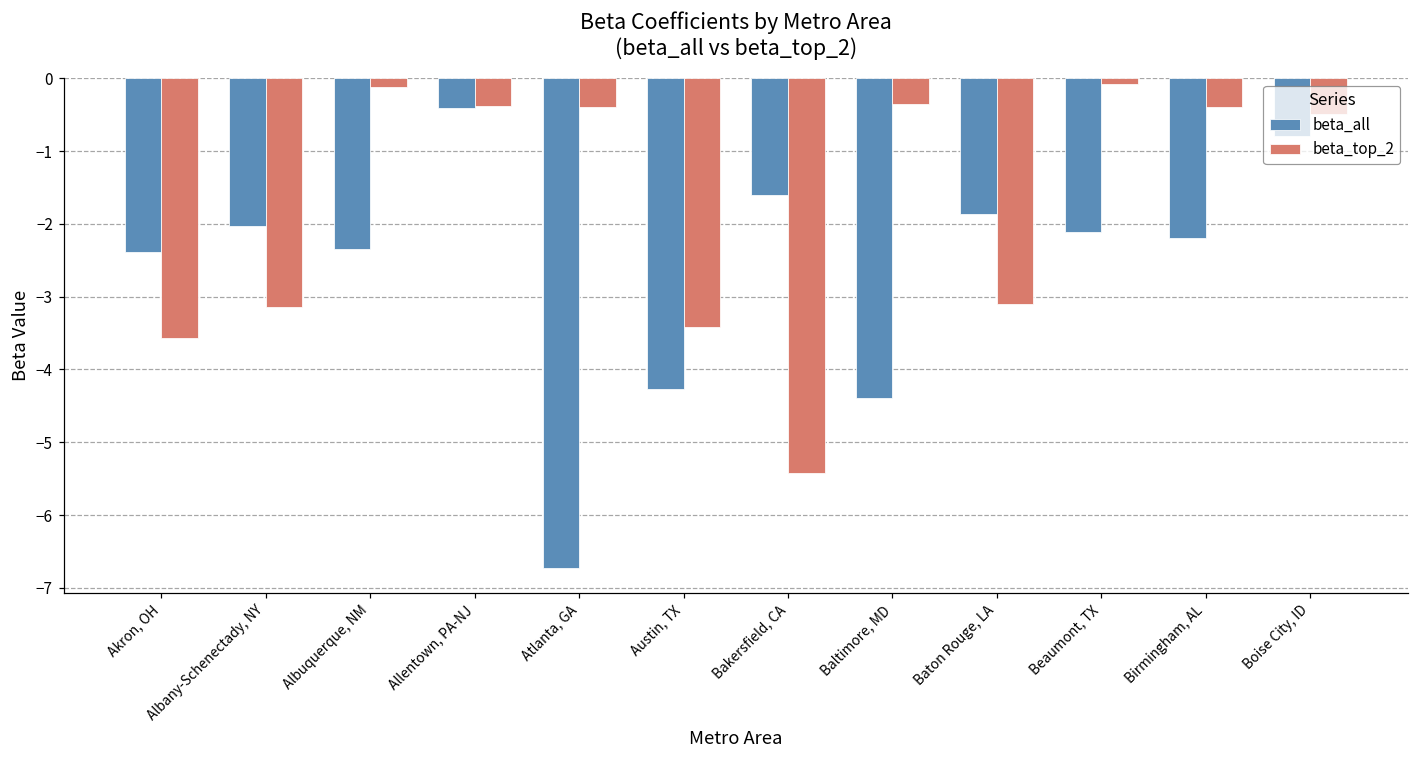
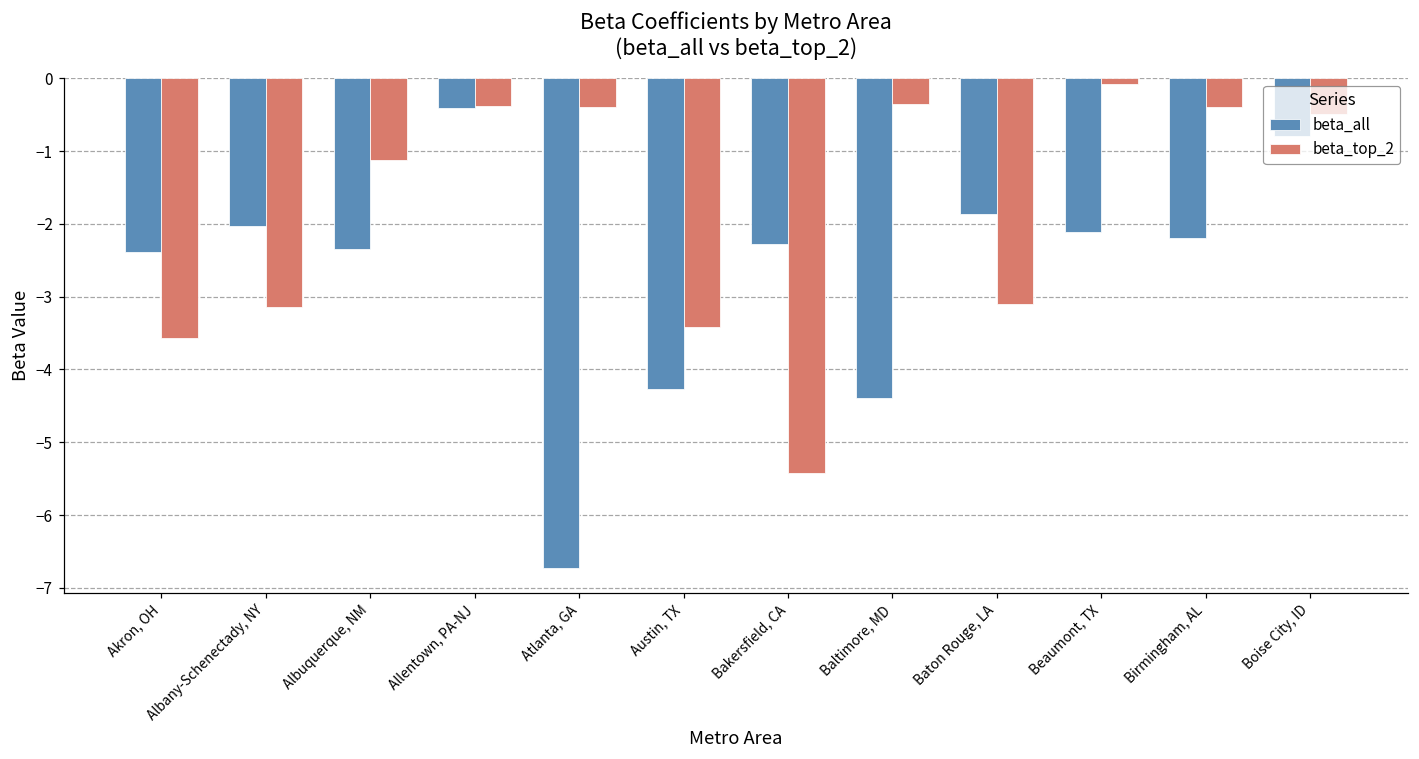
  {
    "beta_all": {
      "Akron, OH": -2.4,
      "Albany-Schenectady, NY": -2.0,
      "Albuquerque, NM": -2.4,
      "Allentown, PA-NJ": -0.4,
      "Atlanta, GA": -6.7,
      "Austin, TX": -4.3,
-     "Bakersfield, CA": -1.6,
+     "Bakersfield, CA": -2.3,
      "Baltimore, MD": -4.4,
      "Baton Rouge, LA": -1.9,
      "Beaumont, TX": -2.1,
      "Birmingham, AL": -2.2
    },
    "beta_top_2": {
      "Akron, OH": -3.6,
      "Albany-Schenectady, NY": -3.1,
-     "Albuquerque, NM": -0.1,
+     "Albuquerque, NM": -1.1,
      "Allentown, PA-NJ": -0.4,
      "Atlanta, GA": -0.4,
      "Austin, TX": -3.4,
      "Bakersfield, CA": -5.4,
      "Baltimore, MD": -0.4,
      "Baton Rouge, LA": -3.1,
      "Beaumont, TX": -0.1,
      "Birmingham, AL": -0.4
    }
  }
